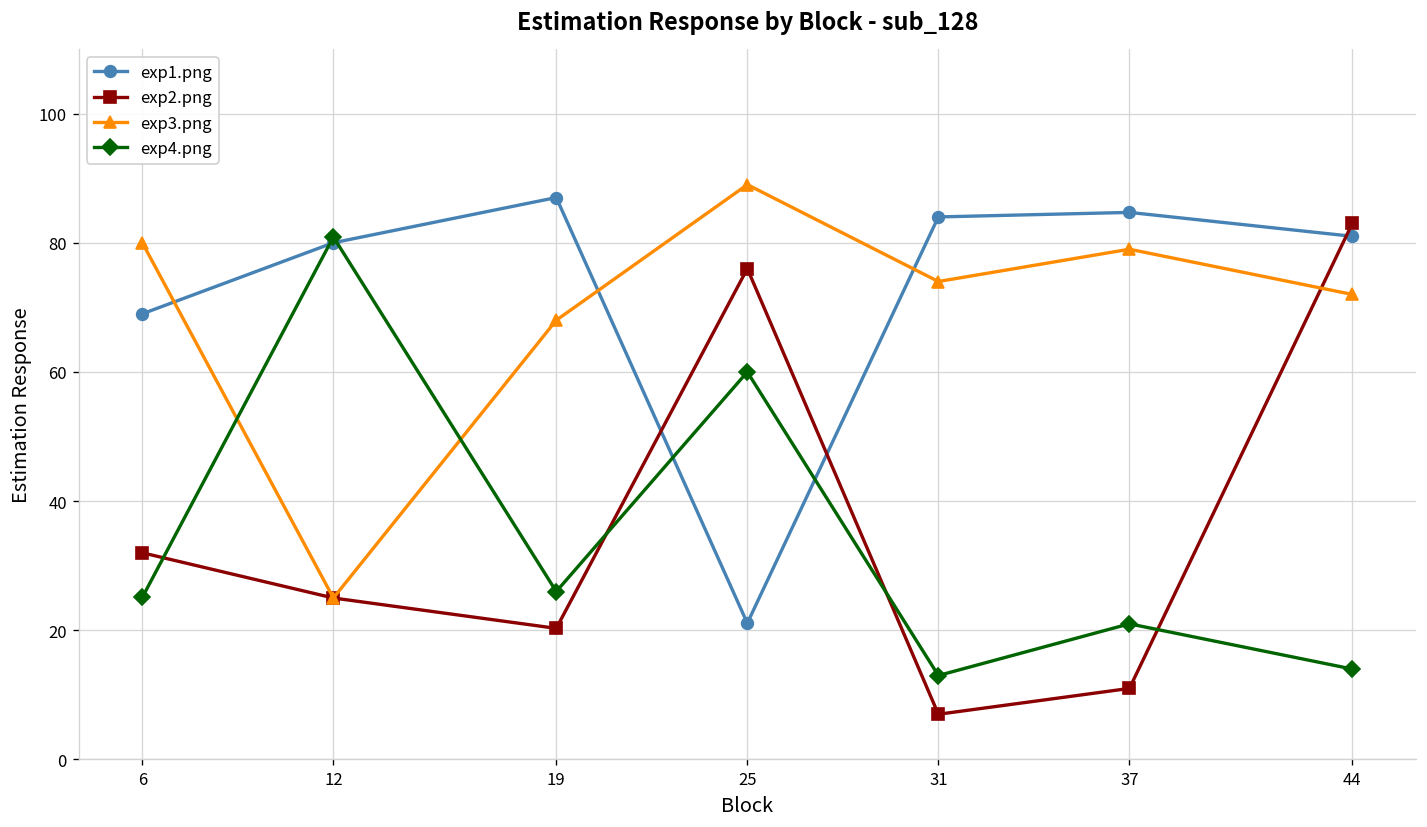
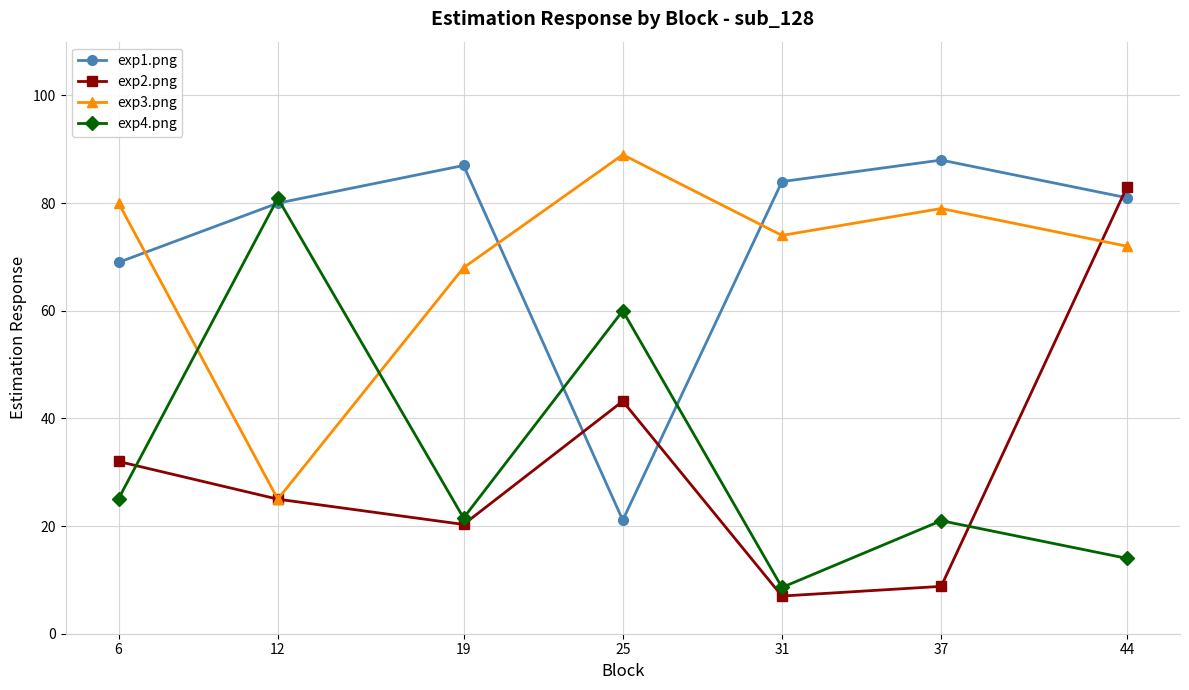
  {
    "exp1.png": {
      "6": 69,
      "12": 80,
      "19": 87,
      "25": 21,
      "31": 84,
-     "37": 85,
+     "37": 88,
      "44": 81
    },
    "exp2.png": {
      "6": 32,
      "19": 20,
-     "25": 76,
+     "25": 43,
      "31": 7,
-     "37": 11,
+     "37": 9,
      "44": 83
    },
    "exp3.png": {
      "6": 80,
      "19": 68,
      "25": 89,
      "31": 74,
      "37": 79,
      "44": 72
    },
    "exp4.png": {
      "6": 25,
      "12": 81,
-     "19": 26,
+     "19": 22,
      "25": 60,
-     "31": 13,
+     "31": 9,
      "37": 21,
      "44": 14
    }
  }
